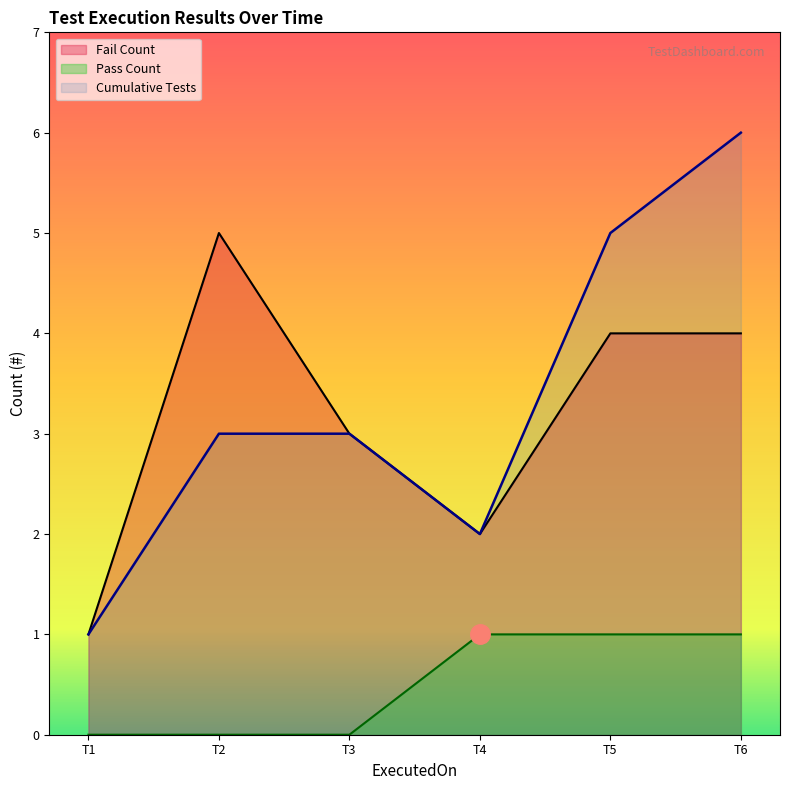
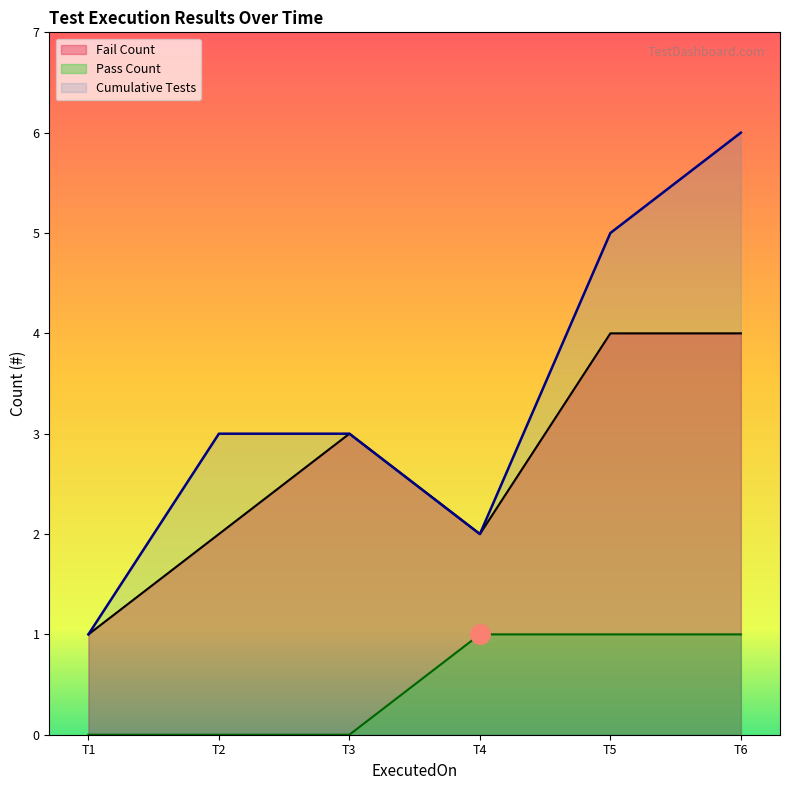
  {
    "Fail Count": {
-     "T2": 5,
+     "T2": 2,
      "T5": 4,
      "T6": 4
    },
    "Pass Count": {
      "T1": 0,
      "T2": 0,
      "T3": 0,
      "T5": 1,
      "T6": 1
    },
    "Cumulative Tests": {
      "T2": 3,
      "T5": 5,
      "T6": 6
    }
  }
